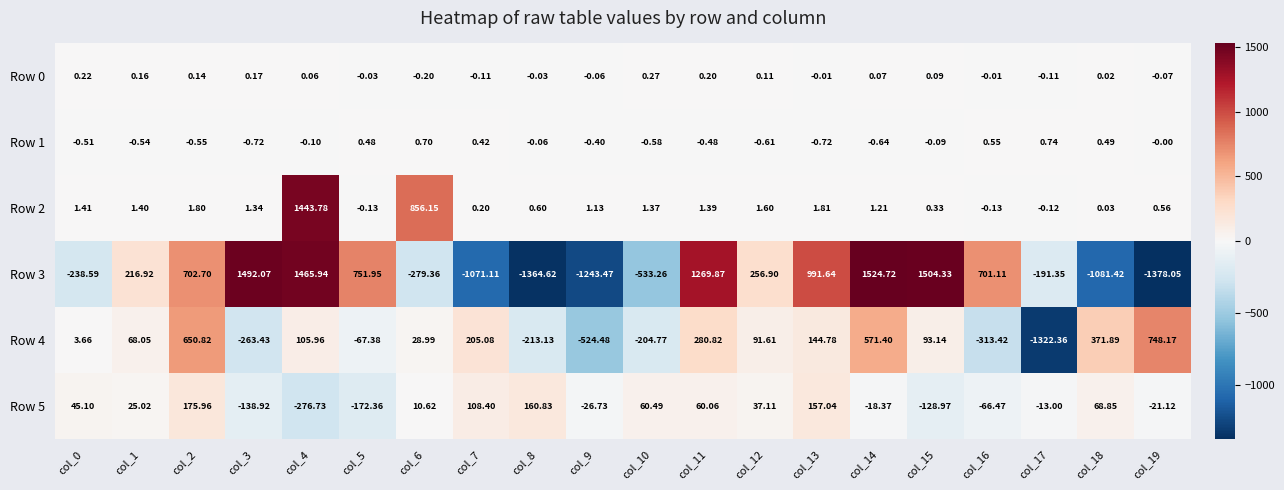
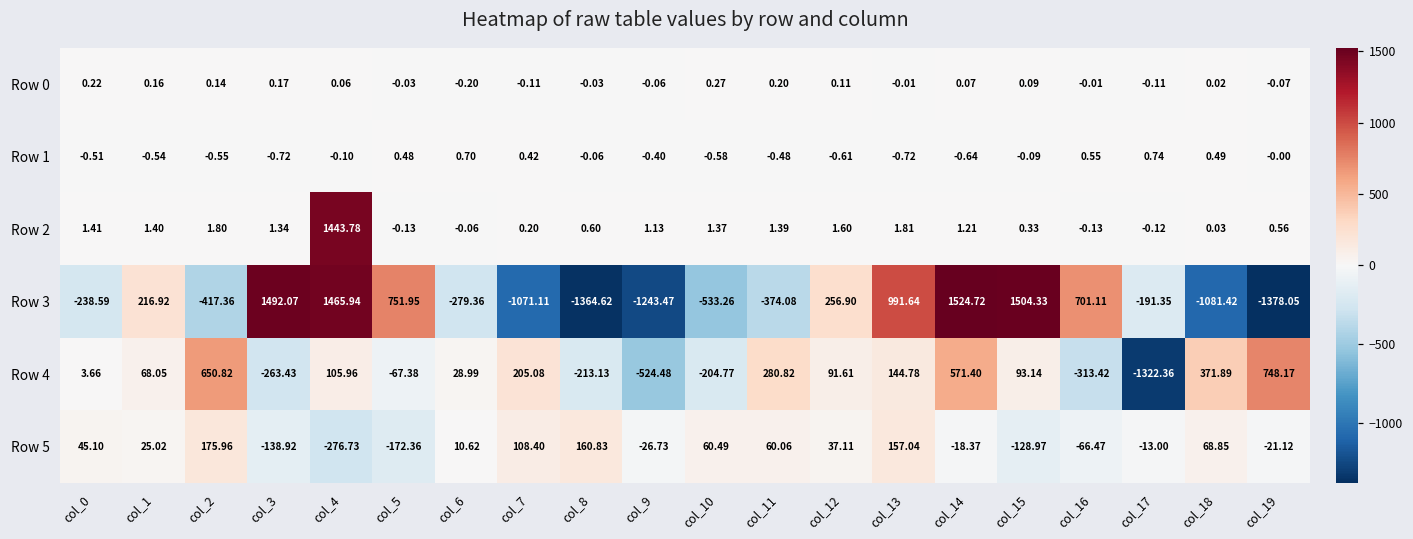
  {
    "Row 0": {
      "col_0": 0.22,
      "col_1": 0.16,
      "col_2": 0.14,
      "col_3": 0.17,
      "col_4": 0.06,
      "col_5": -0.03,
      "col_6": -0.20,
      "col_7": -0.11,
      "col_8": -0.03,
      "col_9": -0.06,
      "col_10": 0.27,
      "col_11": 0.20,
      "col_12": 0.11,
      "col_13": -0.01,
      "col_14": 0.07,
      "col_15": 0.09,
      "col_16": -0.01,
      "col_17": -0.11,
      "col_18": 0.02,
      "col_19": -0.07
    },
    "Row 1": {
      "col_0": -0.51,
      "col_1": -0.54,
      "col_2": -0.55,
      "col_3": -0.72,
      "col_4": -0.10,
      "col_5": 0.48,
      "col_6": 0.70,
      "col_7": 0.42,
      "col_8": -0.06,
      "col_9": -0.40,
      "col_10": -0.58,
      "col_11": -0.48,
      "col_12": -0.61,
      "col_13": -0.72,
      "col_14": -0.64,
      "col_15": -0.09,
      "col_16": 0.55,
      "col_17": 0.74,
      "col_18": 0.49,
      "col_19": -0.00
    },
    "Row 2": {
      "col_0": 1.41,
      "col_1": 1.40,
      "col_2": 1.80,
      "col_3": 1.34,
      "col_4": 1443.78,
      "col_5": -0.13,
-     "col_6": 856.15,
+     "col_6": -0.06,
      "col_7": 0.20,
      "col_8": 0.60,
      "col_9": 1.13,
      "col_10": 1.37,
      "col_11": 1.39,
      "col_12": 1.60,
      "col_13": 1.81,
      "col_14": 1.21,
      "col_15": 0.33,
      "col_16": -0.13,
      "col_17": -0.12,
      "col_18": 0.03,
      "col_19": 0.56
    },
    "Row 3": {
      "col_0": -238.59,
      "col_1": 216.92,
-     "col_2": 702.70,
+     "col_2": -417.36,
      "col_3": 1492.07,
      "col_4": 1465.94,
      "col_5": 751.95,
      "col_6": -279.36,
      "col_7": -1071.11,
      "col_8": -1364.62,
      "col_9": -1243.47,
      "col_10": -533.26,
-     "col_11": 1269.87,
+     "col_11": -374.08,
      "col_12": 256.90,
      "col_13": 991.64,
      "col_14": 1524.72,
      "col_15": 1504.33,
      "col_16": 701.11,
      "col_17": -191.35,
      "col_18": -1081.42,
      "col_19": -1378.05
    },
    "Row 4": {
      "col_0": 3.66,
      "col_1": 68.05,
      "col_2": 650.82,
      "col_3": -263.43,
      "col_4": 105.96,
      "col_5": -67.38,
      "col_6": 28.99,
      "col_7": 205.08,
      "col_8": -213.13,
      "col_9": -524.48,
      "col_10": -204.77,
      "col_11": 280.82,
      "col_12": 91.61,
      "col_13": 144.78,
      "col_14": 571.40,
      "col_15": 93.14,
      "col_16": -313.42,
      "col_17": -1322.36,
      "col_18": 371.89,
      "col_19": 748.17
    },
    "Row 5": {
      "col_0": 45.10,
      "col_1": 25.02,
      "col_2": 175.96,
      "col_3": -138.92,
      "col_4": -276.73,
      "col_5": -172.36,
      "col_6": 10.62,
      "col_7": 108.40,
      "col_8": 160.83,
      "col_9": -26.73,
      "col_10": 60.49,
      "col_11": 60.06,
      "col_12": 37.11,
      "col_13": 157.04,
      "col_14": -18.37,
      "col_15": -128.97,
      "col_16": -66.47,
      "col_17": -13.00,
      "col_18": 68.85,
      "col_19": -21.12
    }
  }
